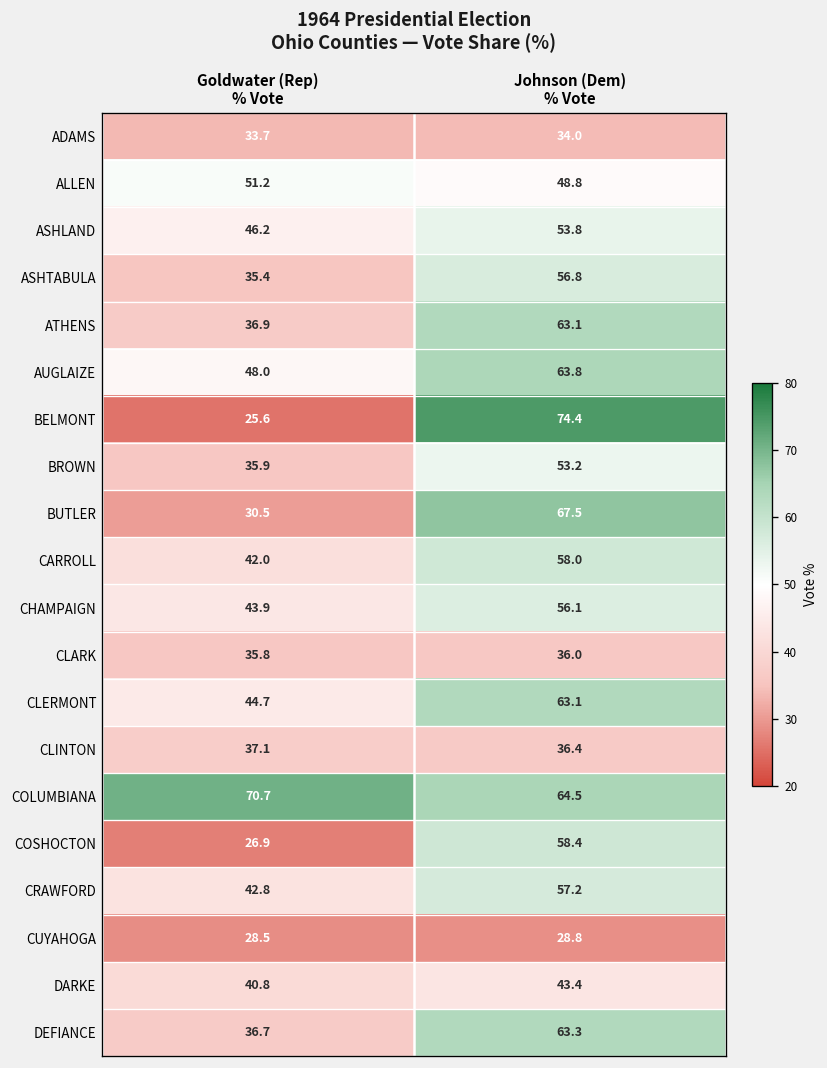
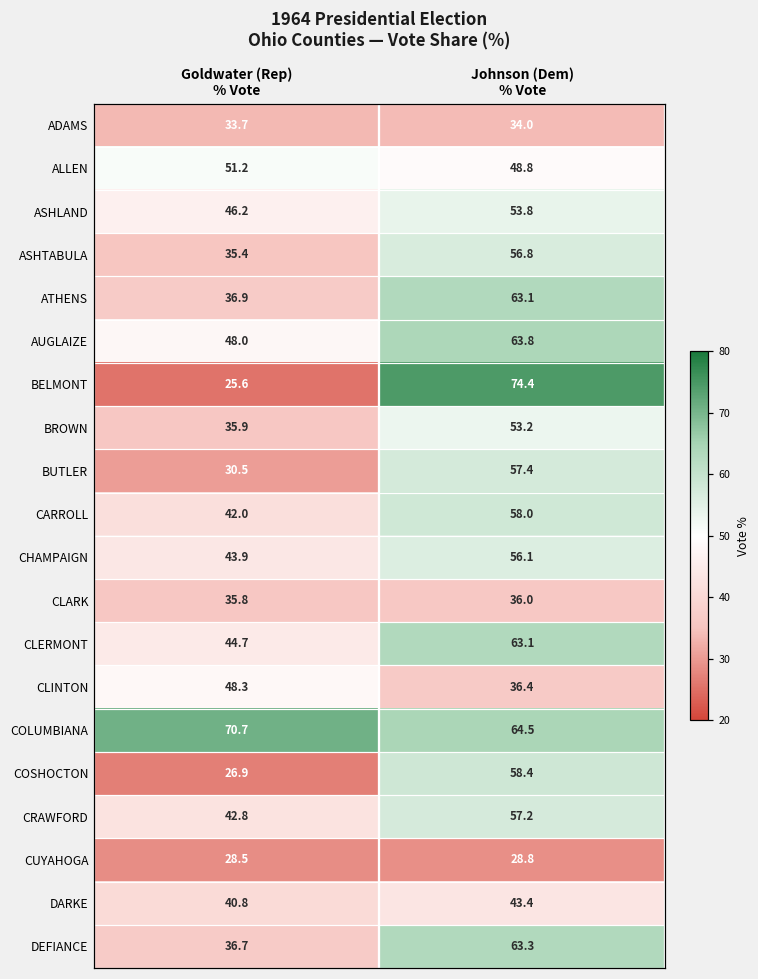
  {
    "ADAMS": {
      "Goldwater (Rep) % Vote": 33.7,
      "Johnson (Dem) % Vote": 34.0
    },
    "ALLEN": {
      "Goldwater (Rep) % Vote": 51.2,
      "Johnson (Dem) % Vote": 48.8
    },
    "ASHLAND": {
      "Goldwater (Rep) % Vote": 46.2,
      "Johnson (Dem) % Vote": 53.8
    },
    "ASHTABULA": {
      "Goldwater (Rep) % Vote": 35.4,
      "Johnson (Dem) % Vote": 56.8
    },
    "ATHENS": {
      "Goldwater (Rep) % Vote": 36.9,
      "Johnson (Dem) % Vote": 63.1
    },
    "AUGLAIZE": {
      "Goldwater (Rep) % Vote": 48.0,
      "Johnson (Dem) % Vote": 63.8
    },
    "BELMONT": {
      "Goldwater (Rep) % Vote": 25.6,
      "Johnson (Dem) % Vote": 74.4
    },
    "BROWN": {
      "Goldwater (Rep) % Vote": 35.9,
      "Johnson (Dem) % Vote": 53.2
    },
    "BUTLER": {
      "Goldwater (Rep) % Vote": 30.5,
-     "Johnson (Dem) % Vote": 67.5
+     "Johnson (Dem) % Vote": 57.4
    },
    "CARROLL": {
      "Goldwater (Rep) % Vote": 42.0,
      "Johnson (Dem) % Vote": 58.0
    },
    "CHAMPAIGN": {
      "Goldwater (Rep) % Vote": 43.9,
      "Johnson (Dem) % Vote": 56.1
    },
    "CLARK": {
      "Goldwater (Rep) % Vote": 35.8,
      "Johnson (Dem) % Vote": 36.0
    },
    "CLERMONT": {
      "Goldwater (Rep) % Vote": 44.7,
      "Johnson (Dem) % Vote": 63.1
    },
    "CLINTON": {
-     "Goldwater (Rep) % Vote": 37.1,
+     "Goldwater (Rep) % Vote": 48.3,
      "Johnson (Dem) % Vote": 36.4
    },
    "COLUMBIANA": {
      "Goldwater (Rep) % Vote": 70.7,
      "Johnson (Dem) % Vote": 64.5
    },
    "COSHOCTON": {
      "Goldwater (Rep) % Vote": 26.9,
      "Johnson (Dem) % Vote": 58.4
    },
    "CRAWFORD": {
      "Goldwater (Rep) % Vote": 42.8,
      "Johnson (Dem) % Vote": 57.2
    },
    "CUYAHOGA": {
      "Goldwater (Rep) % Vote": 28.5,
      "Johnson (Dem) % Vote": 28.8
    },
    "DARKE": {
      "Goldwater (Rep) % Vote": 40.8,
      "Johnson (Dem) % Vote": 43.4
    },
    "DEFIANCE": {
      "Goldwater (Rep) % Vote": 36.7,
      "Johnson (Dem) % Vote": 63.3
    }
  }
